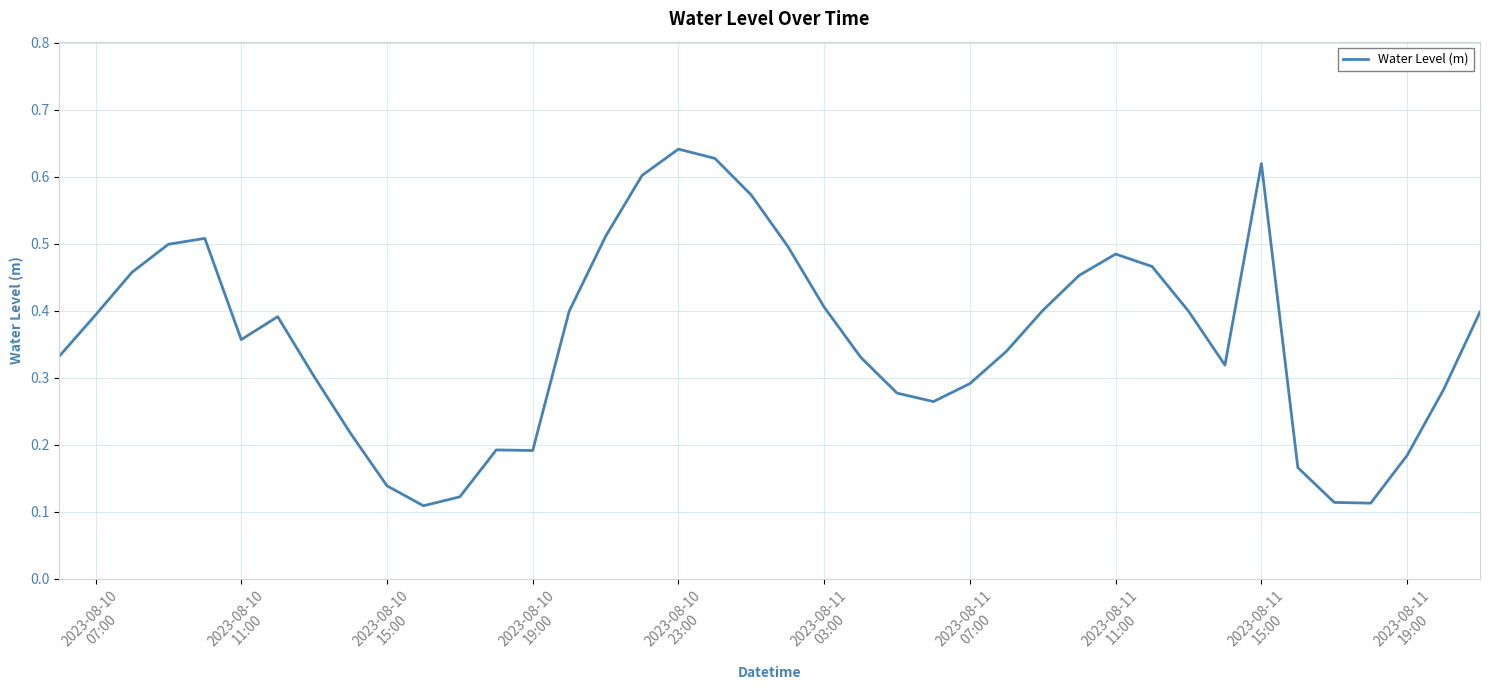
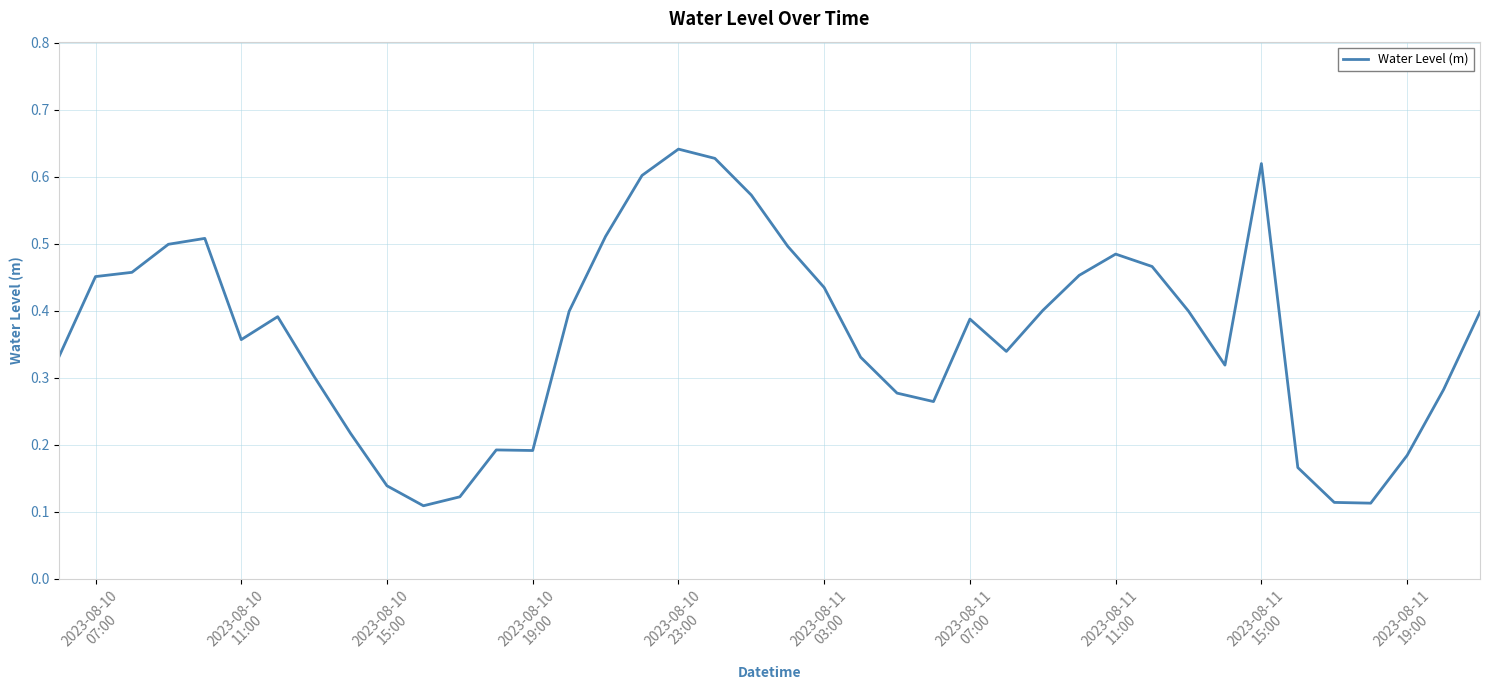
  {
-   "2023-08-10 07:00": 0.39,
+   "2023-08-10 07:00": 0.45,
    "2023-08-10 11:00": 0.36,
    "2023-08-10 15:00": 0.14,
    "2023-08-10 19:00": 0.19,
    "2023-08-10 23:00": 0.64,
-   "2023-08-11 03:00": 0.41,
-   "2023-08-11 07:00": 0.29,
+   "2023-08-11 03:00": 0.43,
+   "2023-08-11 07:00": 0.39,
    "2023-08-11 11:00": 0.48,
    "2023-08-11 15:00": 0.62,
    "2023-08-11 19:00": 0.18
  }
